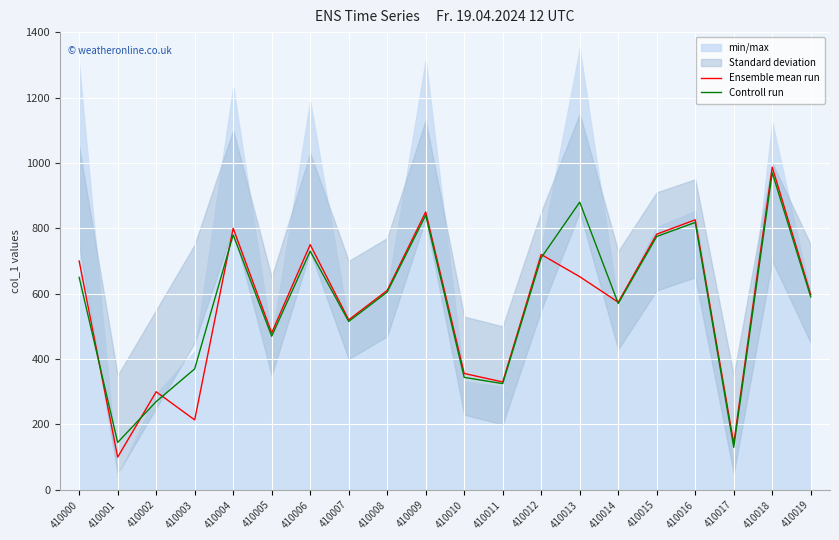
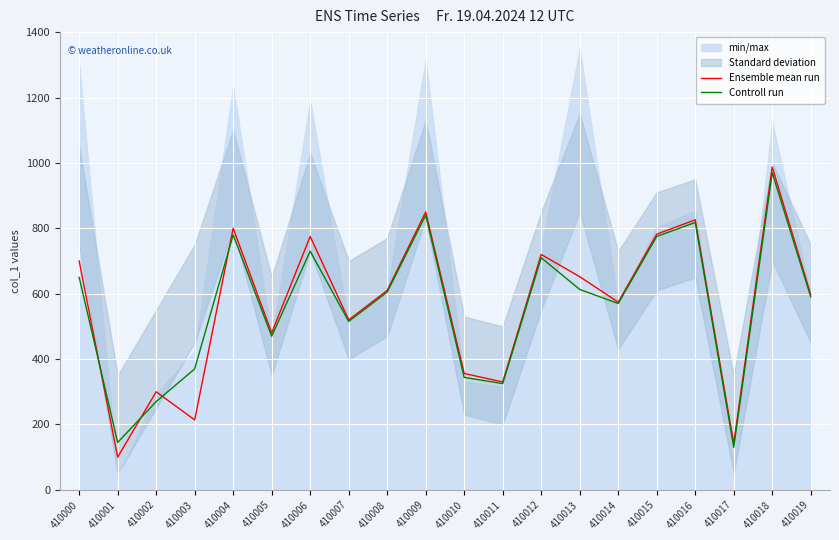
  {
    "Ensemble mean run": {
      "410000": 700,
      "410001": 100,
      "410003": 210,
      "410004": 800,
      "410005": 480,
-     "410006": 750,
+     "410006": 780,
      "410009": 850,
      "410010": 360,
      "410012": 720,
      "410013": 650,
      "410016": 830,
      "410017": 140,
      "410018": 990
    },
    "Controll run": {
      "410000": 650,
      "410001": 150,
      "410002": 270,
      "410003": 370,
      "410004": 780,
      "410006": 730,
      "410009": 840,
      "410010": 340,
      "410012": 710,
-     "410013": 880,
+     "410013": 610,
      "410016": 820,
      "410017": 130,
      "410018": 970
    }
  }
